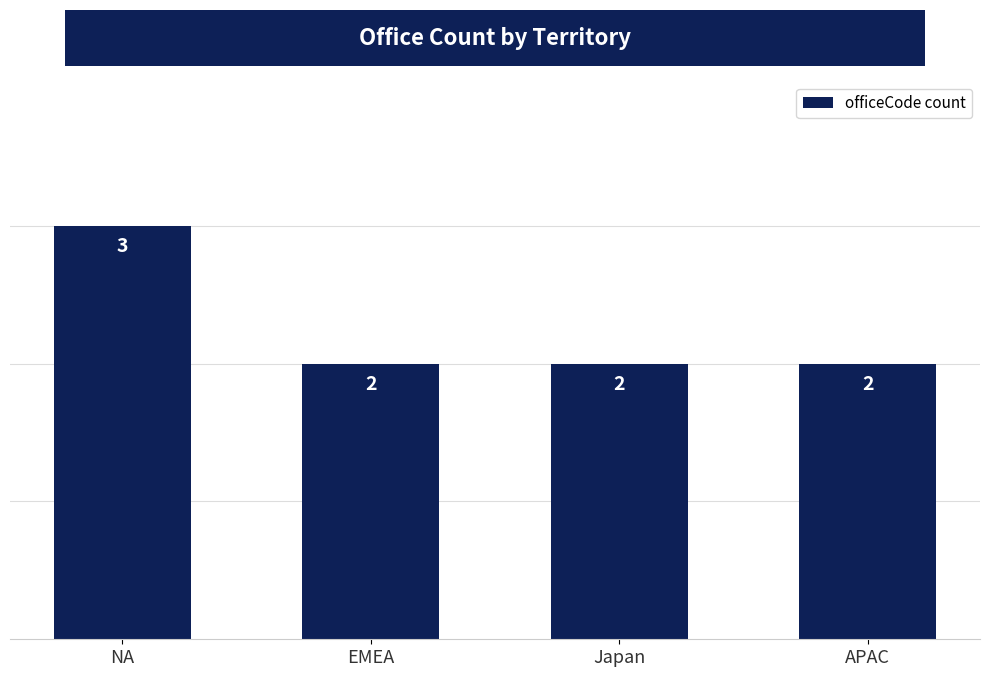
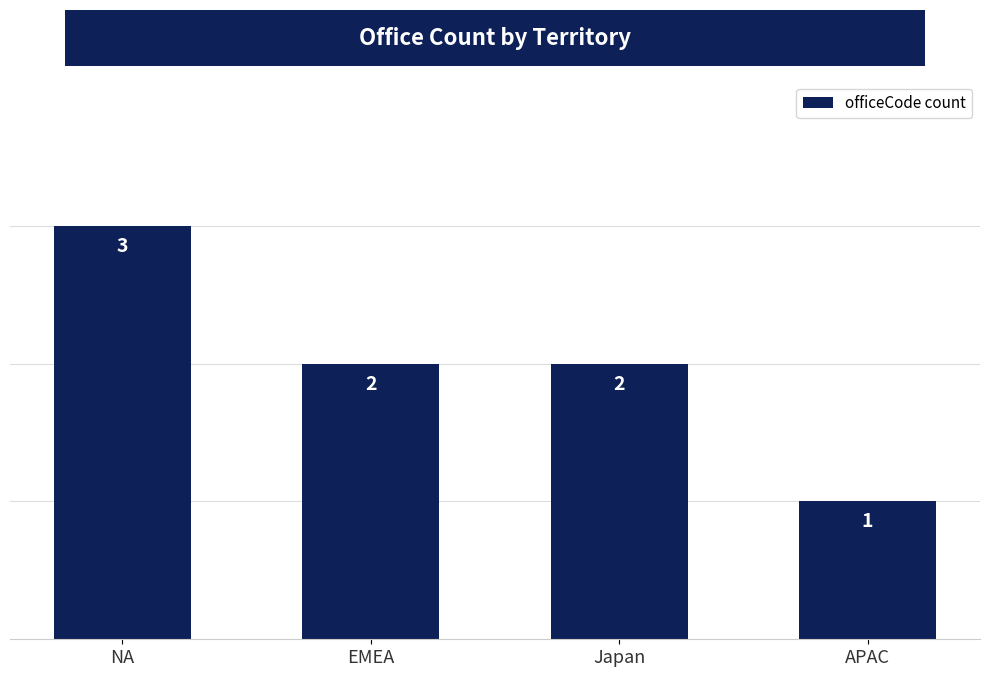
  {
    "NA": 3,
    "EMEA": 2,
    "Japan": 2,
-   "APAC": 2
+   "APAC": 1
  }
